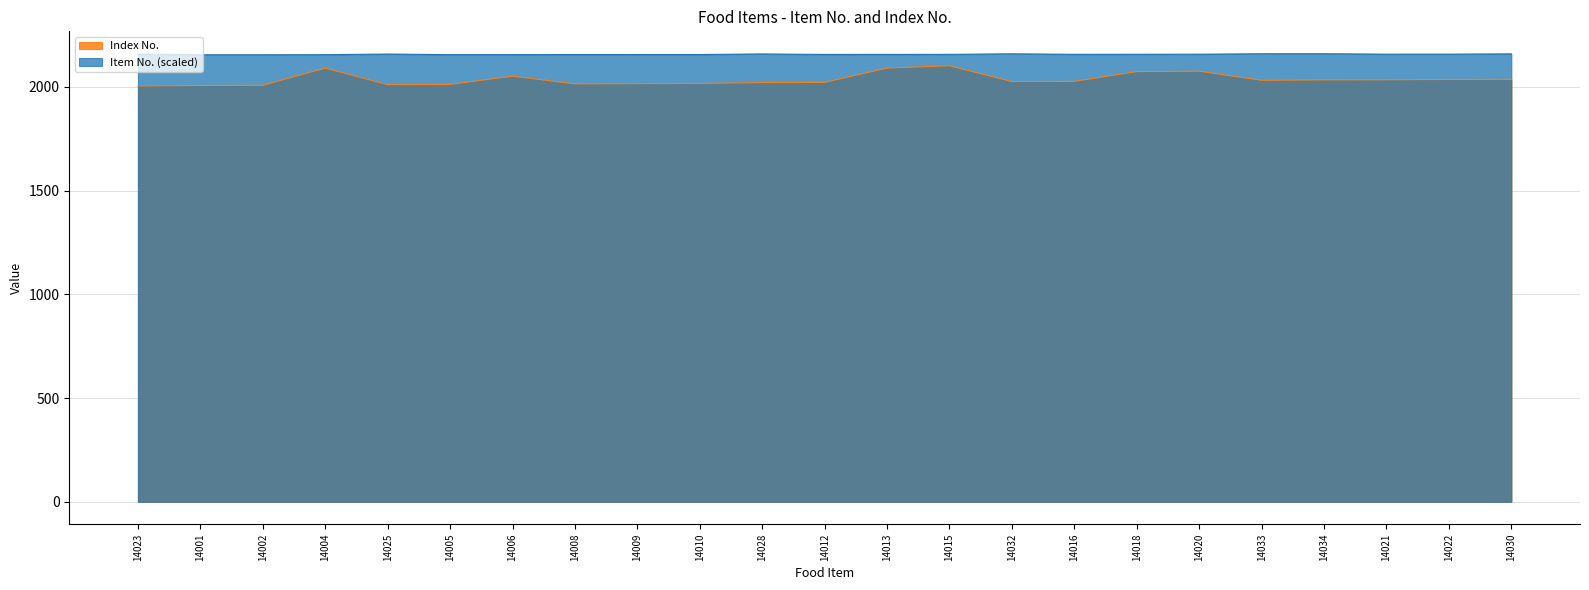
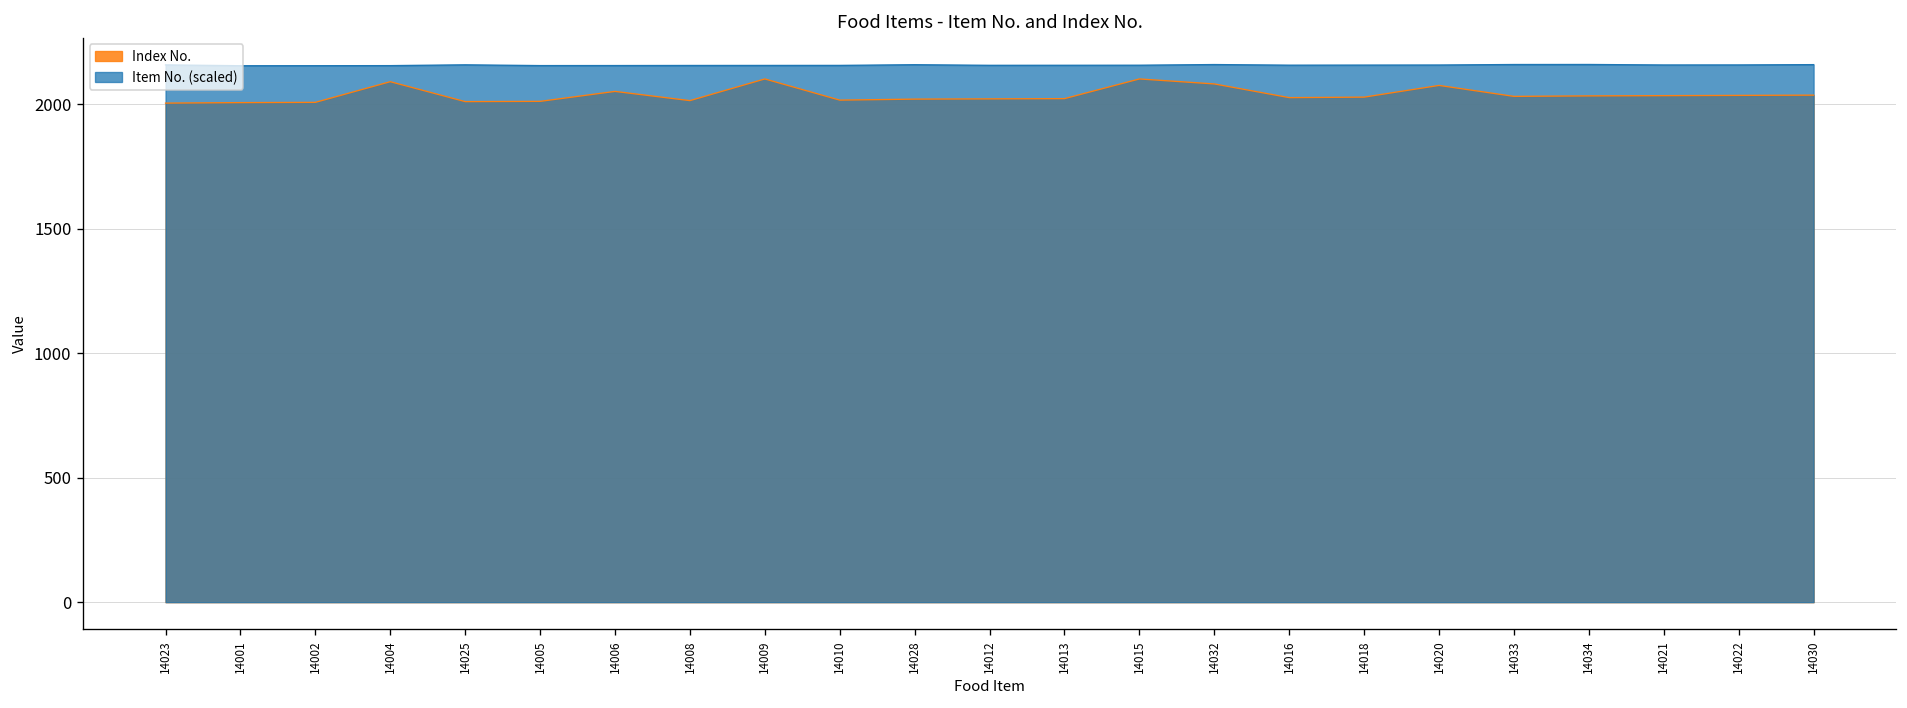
  {
    "Index No.": {
      "14023": 2000,
      "14001": 2010,
      "14002": 2010,
      "14004": 2090,
      "14025": 2010,
      "14005": 2010,
      "14006": 2050,
      "14008": 2010,
-     "14009": 2020,
+     "14009": 2100,
      "14010": 2020,
      "14028": 2020,
      "14012": 2020,
-     "14013": 2090,
+     "14013": 2020,
      "14015": 2100,
-     "14032": 2030,
+     "14032": 2080,
      "14016": 2030,
-     "14018": 2070,
+     "14018": 2030,
      "14020": 2080,
      "14033": 2030,
      "14034": 2030,
      "14021": 2030,
      "14022": 2040,
      "14030": 2040
    },
    "Item No. (scaled)": {
      "14002": 2150,
      "14004": 2150,
      "14025": 2160,
      "14005": 2150,
      "14006": 2150,
      "14008": 2160,
      "14009": 2160,
      "14010": 2160,
      "14028": 2160,
      "14012": 2160,
      "14013": 2160,
      "14015": 2160,
      "14032": 2160,
      "14016": 2160,
      "14018": 2160,
      "14020": 2160,
      "14033": 2160,
      "14034": 2160,
      "14021": 2160,
      "14022": 2160,
      "14030": 2160
    }
  }
